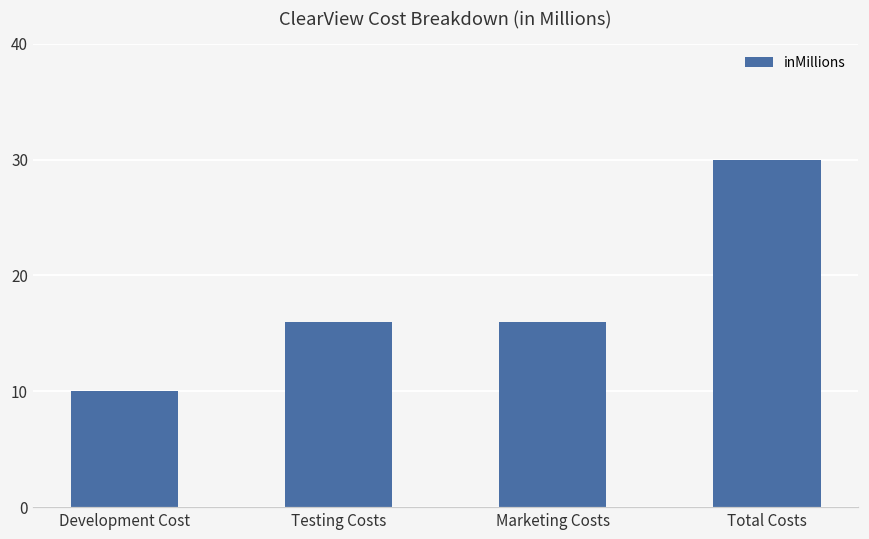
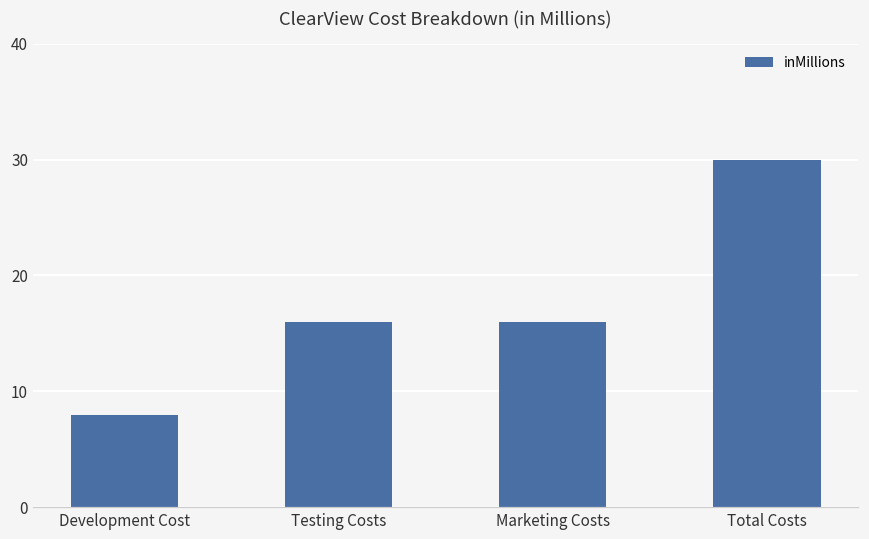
  {
-   "Development Cost": 10,
+   "Development Cost": 8,
    "Testing Costs": 16,
    "Marketing Costs": 16,
    "Total Costs": 30
  }
